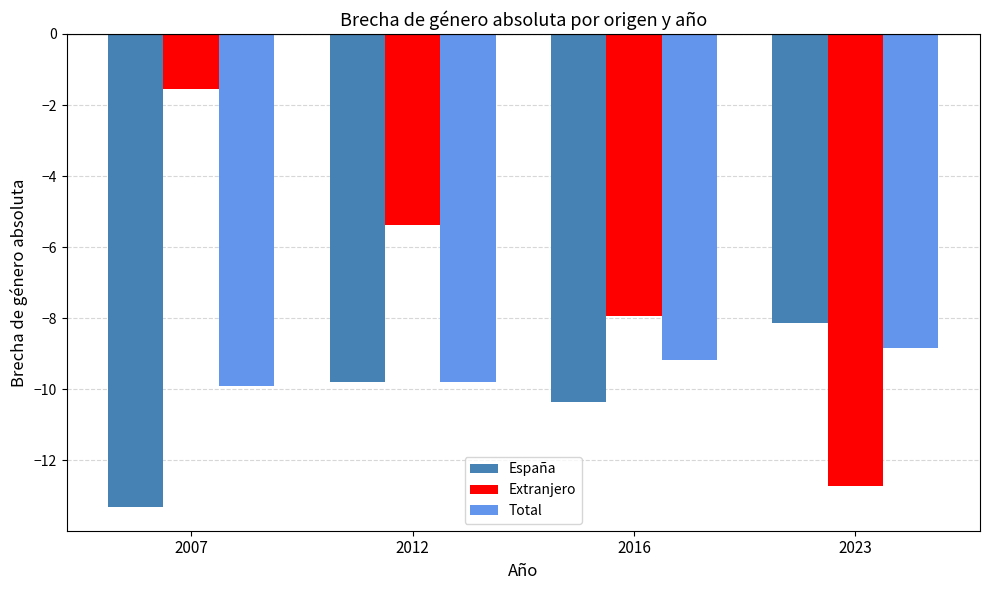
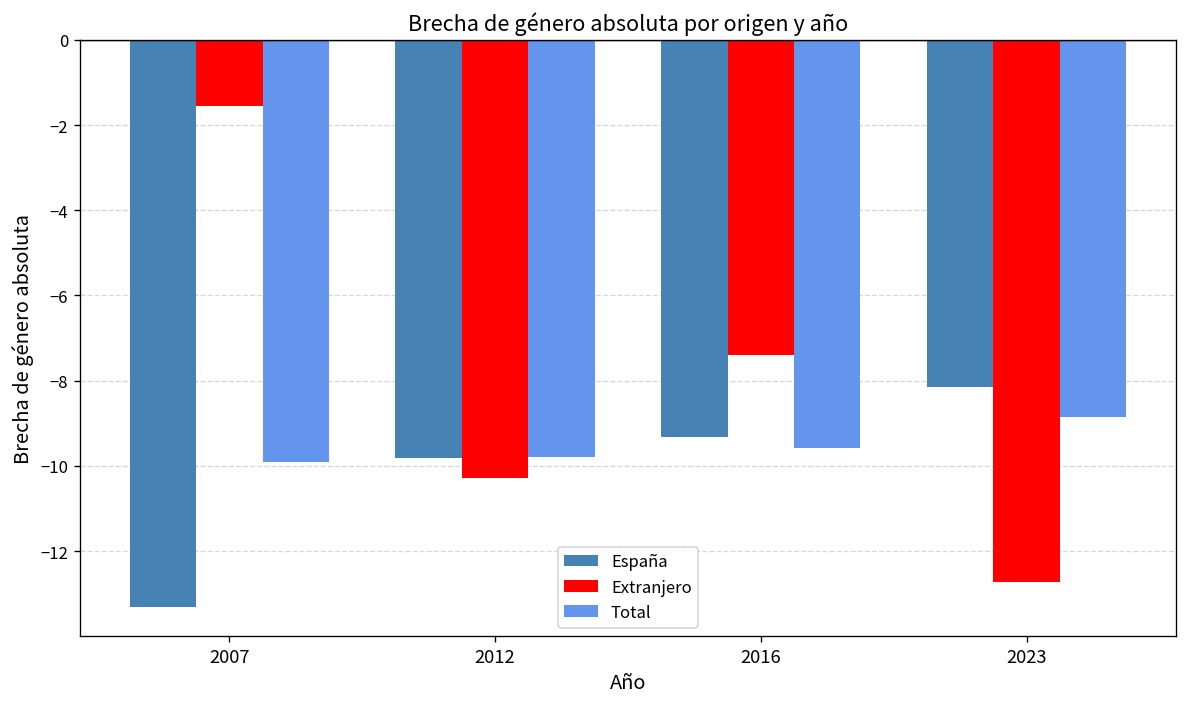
  {
    "España": {
      "2007": -13.3,
      "2012": -9.8,
-     "2016": -10.4,
+     "2016": -9.3,
      "2023": -8.1
    },
    "Extranjero": {
      "2007": -1.6,
-     "2012": -5.4,
-     "2016": -7.9,
+     "2012": -10.3,
+     "2016": -7.4,
      "2023": -12.7
    },
    "Total": {
      "2007": -9.9,
      "2012": -9.8,
-     "2016": -9.2,
+     "2016": -9.6,
      "2023": -8.9
    }
  }
